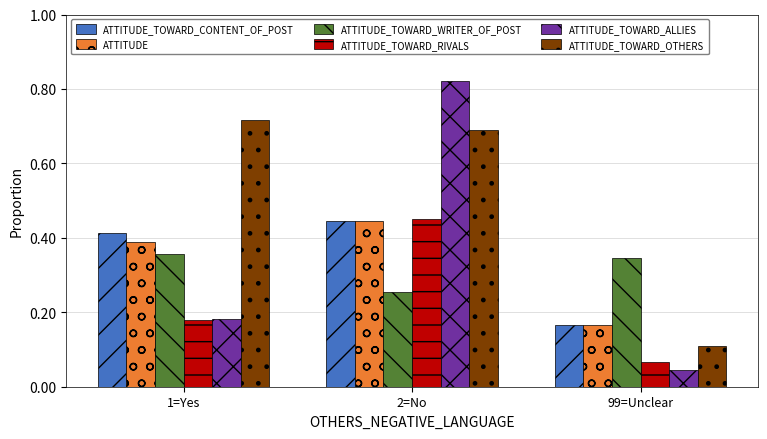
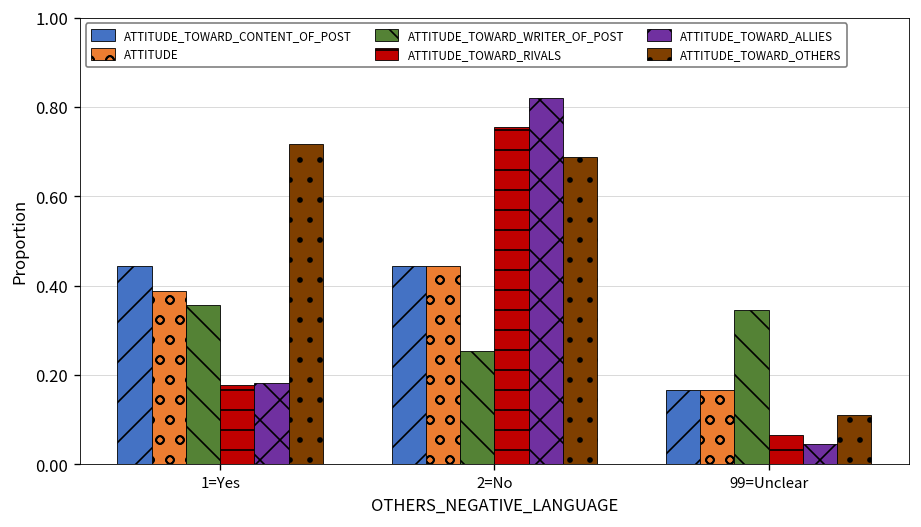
  {
    "ATTITUDE_TOWARD_CONTENT_OF_POST": {
-     "1=Yes": 0.41,
+     "1=Yes": 0.45,
      "2=No": 0.45,
      "99=Unclear": 0.17
    },
    "ATTITUDE": {
      "1=Yes": 0.39,
      "2=No": 0.45,
      "99=Unclear": 0.17
    },
    "ATTITUDE_TOWARD_WRITER_OF_POST": {
      "1=Yes": 0.36,
      "2=No": 0.25,
      "99=Unclear": 0.35
    },
    "ATTITUDE_TOWARD_RIVALS": {
      "1=Yes": 0.18,
-     "2=No": 0.45,
+     "2=No": 0.76,
      "99=Unclear": 0.07
    },
    "ATTITUDE_TOWARD_ALLIES": {
      "1=Yes": 0.18,
      "2=No": 0.82,
      "99=Unclear": 0.05
    },
    "ATTITUDE_TOWARD_OTHERS": {
      "1=Yes": 0.72,
      "2=No": 0.69,
      "99=Unclear": 0.11
    }
  }
